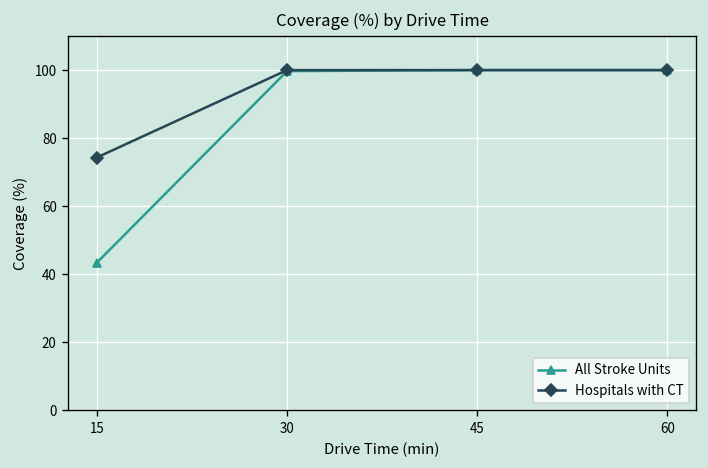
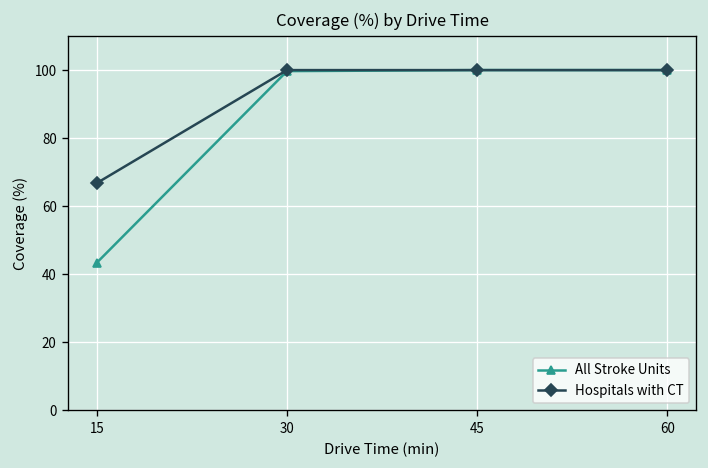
  {
    "All Stroke Units": {
      "15": 43
    },
    "Hospitals with CT": {
-     "15": 74
+     "15": 67
    }
  }
